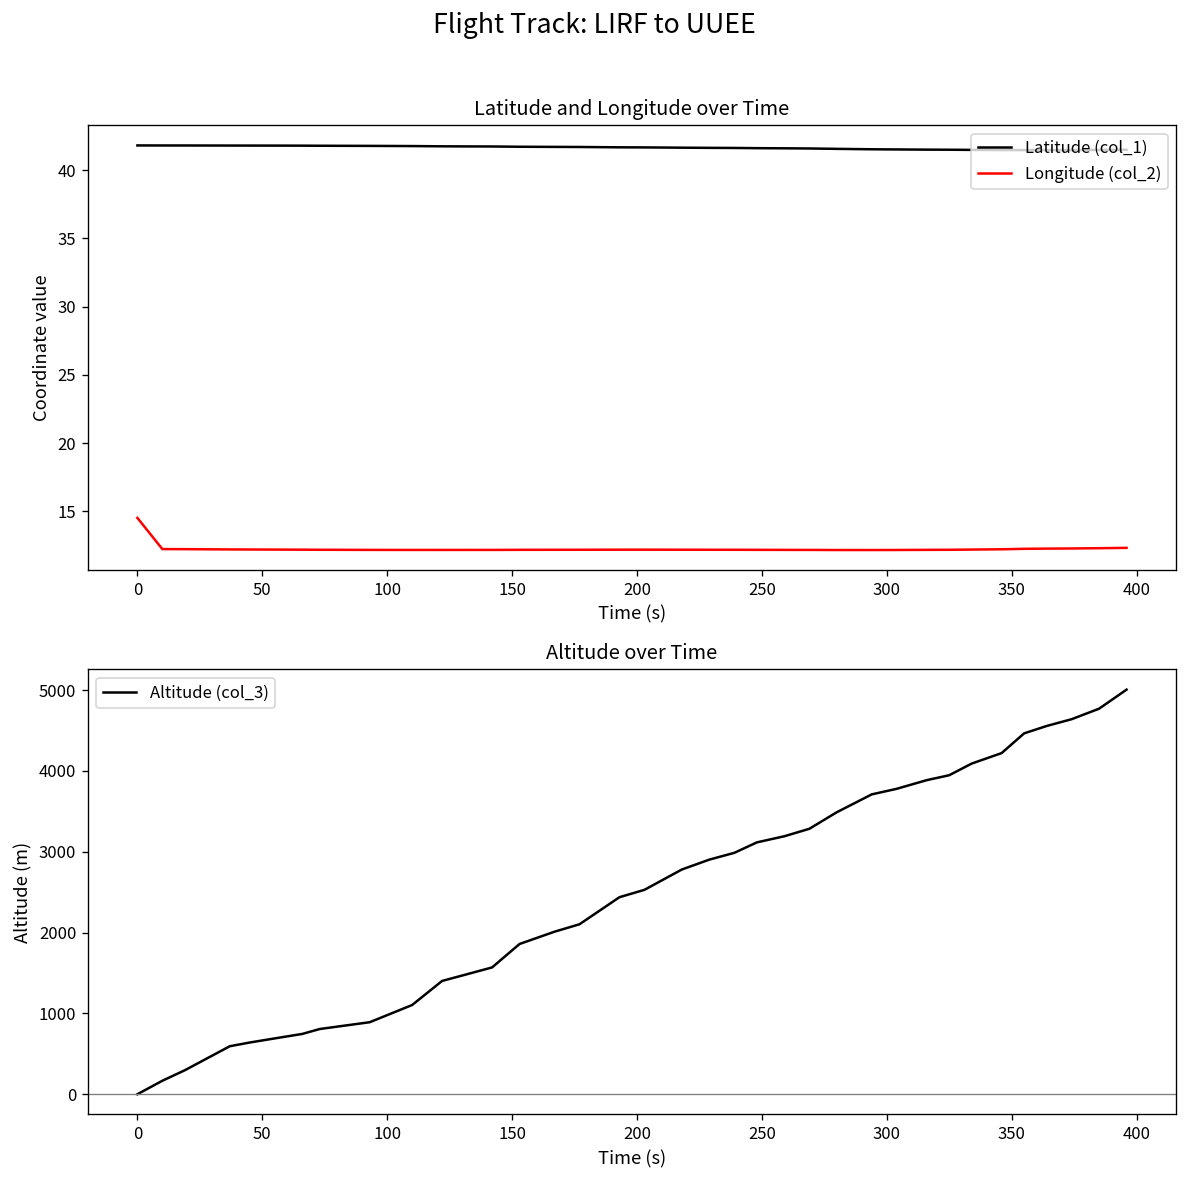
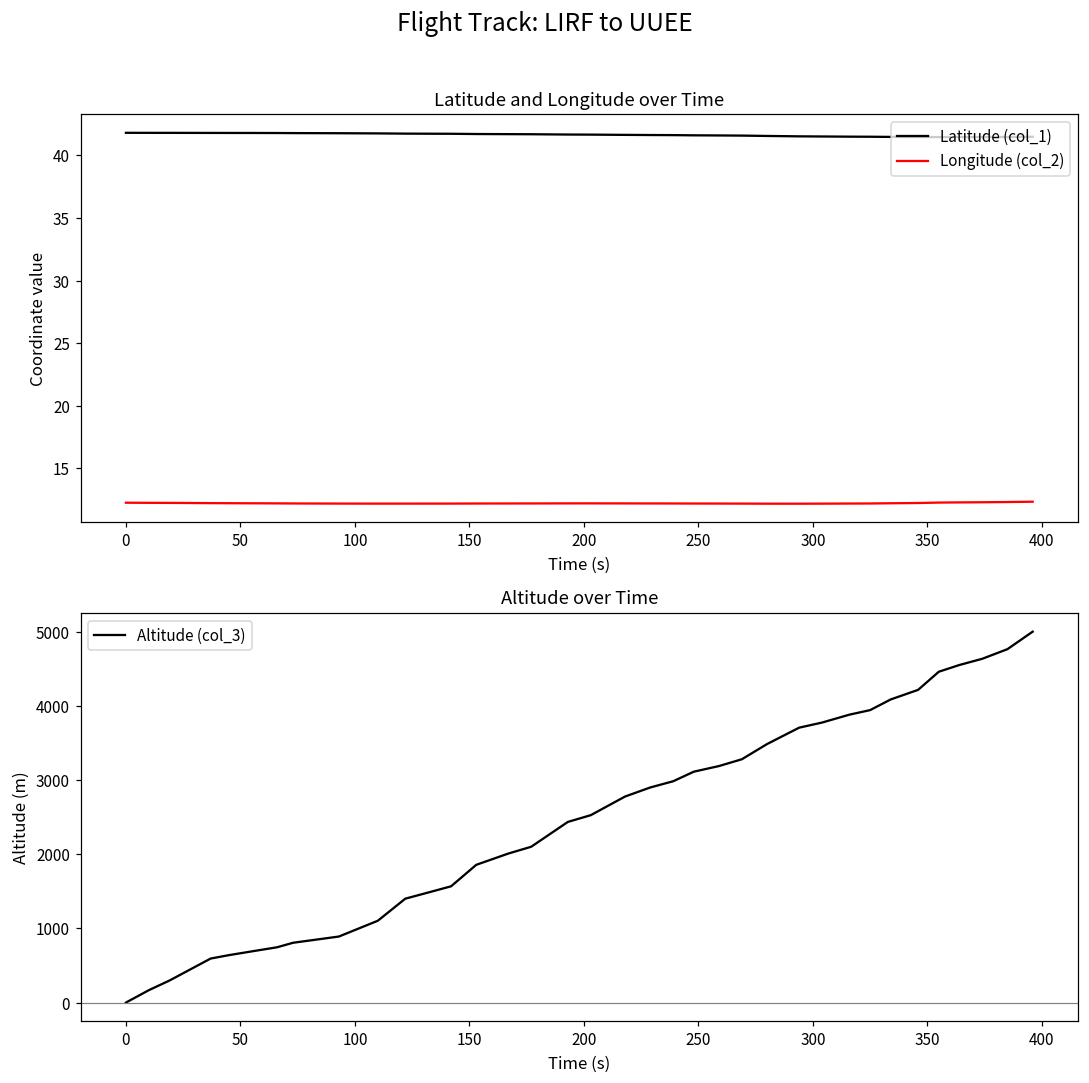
  {
    "Latitude and Longitude over Time": {
      "Latitude (col_1)": {
        "0": 41.8
      },
      "Longitude (col_2)": {
-       "0": 14.5
+       "0": 12.3
      }
    },
    "Altitude over Time": {
      "0": 0
    }
  }
